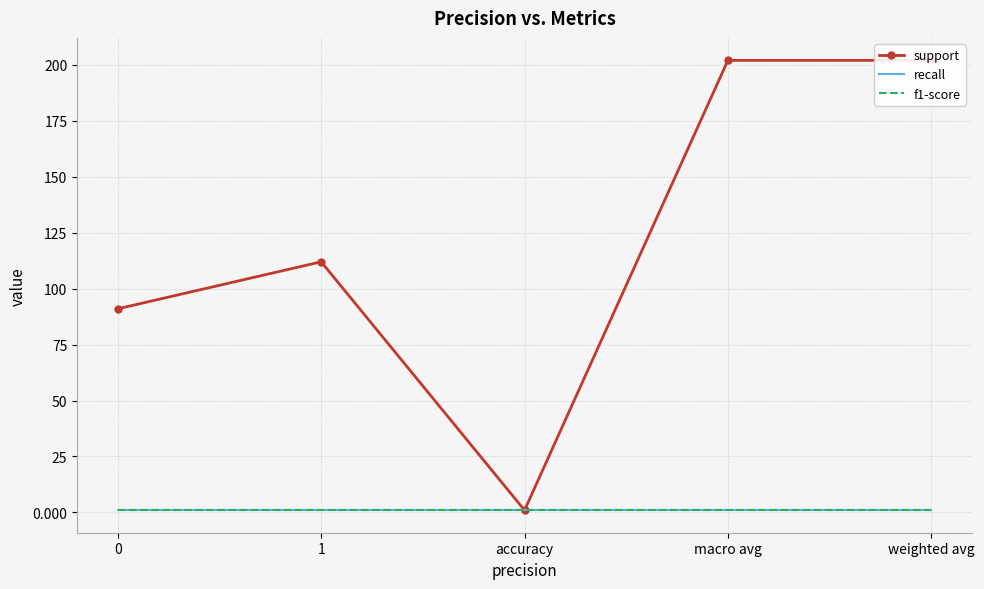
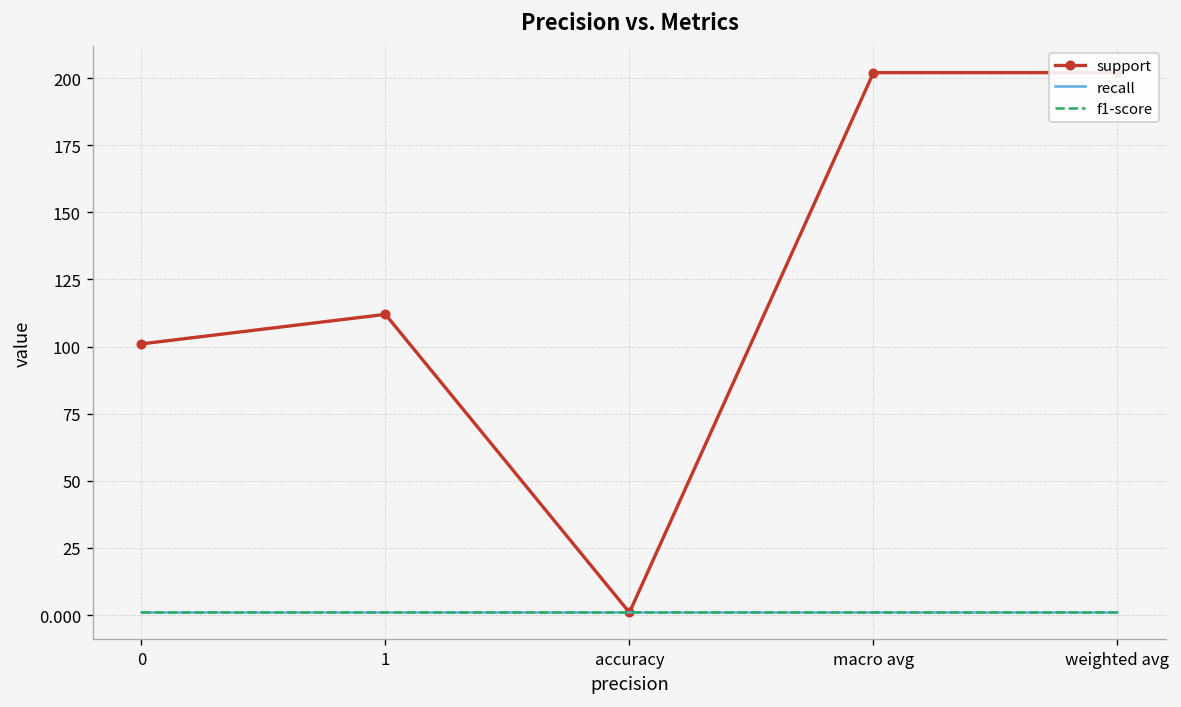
  {
    "support": {
-     "0": 91,
+     "0": 101,
      "1": 112,
      "macro avg": 202
    },
    "f1-score": {
      "0": 1,
      "1": 1,
      "macro avg": 1,
      "weighted avg": 1
    }
  }
